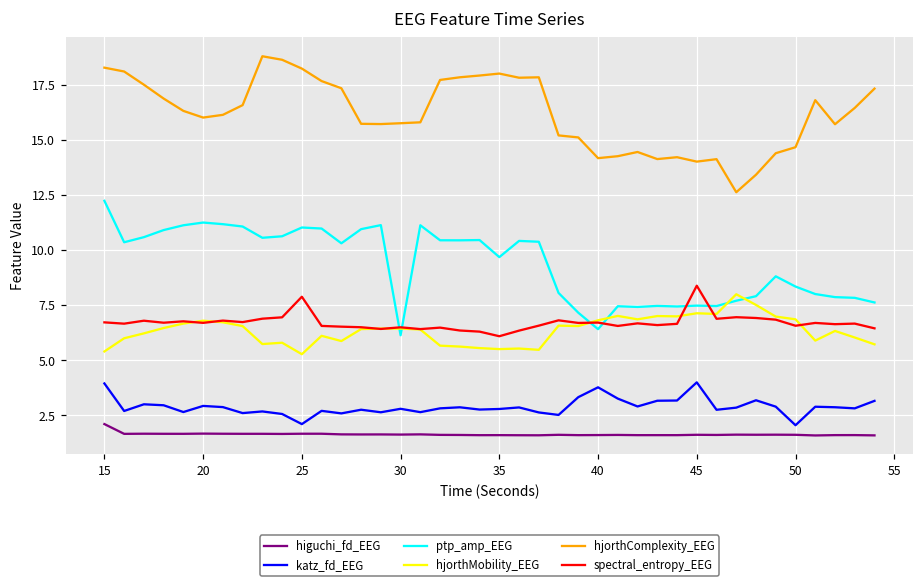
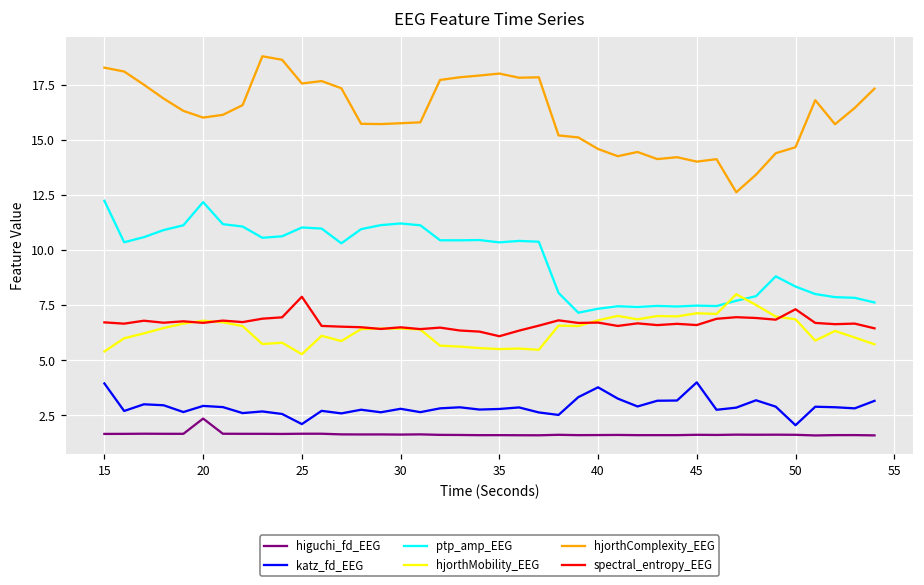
  {
    "higuchi_fd_EEG": {
-     "15": 2.1,
-     "20": 1.7,
+     "15": 1.7,
+     "20": 2.4,
      "25": 1.7,
      "30": 1.6,
      "35": 1.6,
      "40": 1.6,
      "45": 1.6,
      "50": 1.6
    },
    "katz_fd_EEG": {
      "15": 3.9,
      "20": 2.9,
      "25": 2.1,
      "30": 2.8,
      "35": 2.8,
      "40": 3.8,
      "45": 4.0,
      "50": 2.1
    },
    "ptp_amp_EEG": {
      "15": 12.2,
-     "20": 11.3,
+     "20": 12.2,
      "25": 11.0,
-     "30": 6.1,
-     "35": 9.7,
-     "40": 6.4,
+     "30": 11.2,
+     "35": 10.4,
+     "40": 7.3,
      "45": 7.5,
      "50": 8.3
    },
    "hjorthMobility_EEG": {
      "15": 5.4,
      "25": 5.3,
      "35": 5.5,
      "45": 7.1,
      "50": 6.9
    },
    "hjorthComplexity_EEG": {
      "15": 18.3,
      "20": 16.0,
-     "25": 18.2,
+     "25": 17.6,
      "30": 15.8,
      "35": 18.0,
-     "40": 14.2,
+     "40": 14.6,
      "45": 14.0,
      "50": 14.7
    },
    "spectral_entropy_EEG": {
      "15": 6.7,
      "25": 7.9,
      "35": 6.1,
-     "45": 8.4,
-     "50": 6.6
+     "45": 6.6,
+     "50": 7.3
    }
  }
